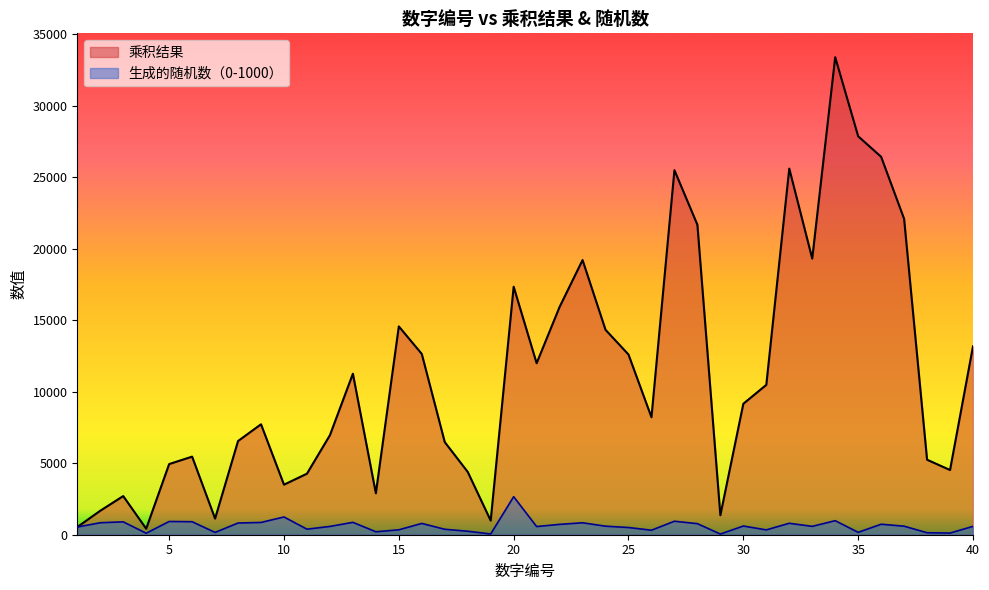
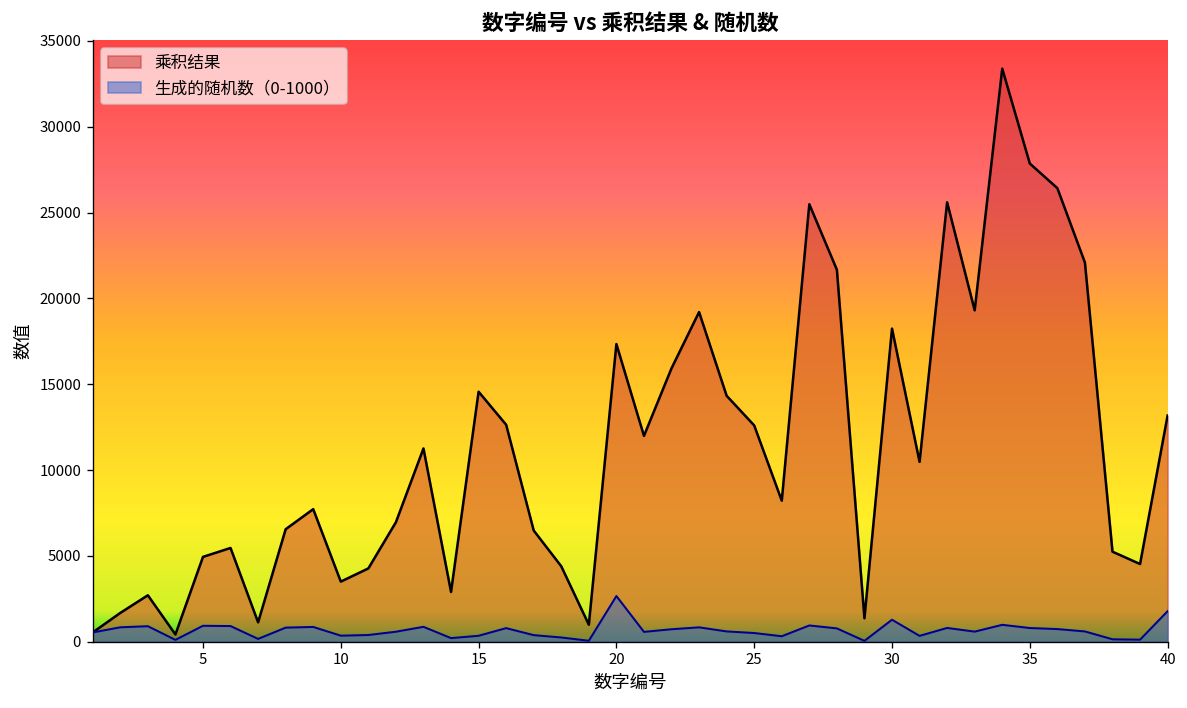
  {
    "乘积结果": {
      "5": 4900,
      "10": 3500,
      "15": 14600,
      "20": 17300,
      "25": 12600,
-     "30": 9200,
+     "30": 18200,
      "35": 27900,
      "40": 13200
    },
    "生成的随机数（0-1000）": {
      "5": 900,
-     "10": 1200,
+     "10": 400,
      "15": 300,
      "20": 2700,
      "25": 500,
-     "30": 600,
-     "35": 200,
-     "40": 600
+     "30": 1300,
+     "35": 800,
+     "40": 1800
    }
  }
